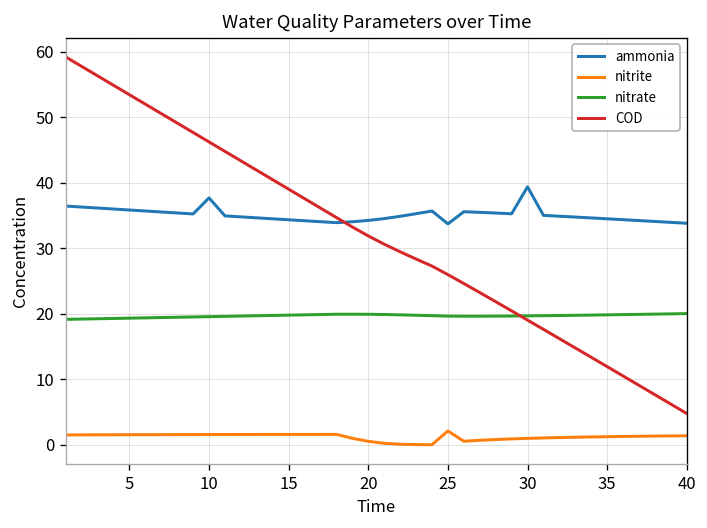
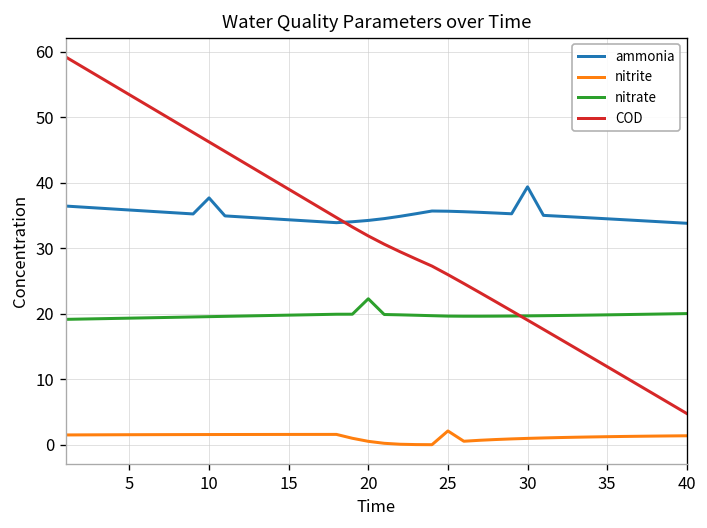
  {
    "ammonia": {
      "5": 36,
      "10": 38,
      "15": 34,
      "20": 34,
-     "25": 34,
+     "25": 36,
      "30": 39,
      "35": 34,
      "40": 34
    },
    "nitrite": {
      "5": 2,
      "10": 2,
      "15": 2,
      "20": 1,
      "25": 2,
      "30": 1,
      "35": 1,
      "40": 1
    },
    "nitrate": {
      "5": 19,
      "10": 20,
      "15": 20,
-     "20": 20,
+     "20": 22,
      "25": 20,
      "30": 20,
      "35": 20,
      "40": 20
    },
    "COD": {
      "5": 53,
      "10": 46,
      "15": 39,
      "20": 32,
      "25": 26,
      "30": 19,
      "35": 12,
      "40": 5
    }
  }
